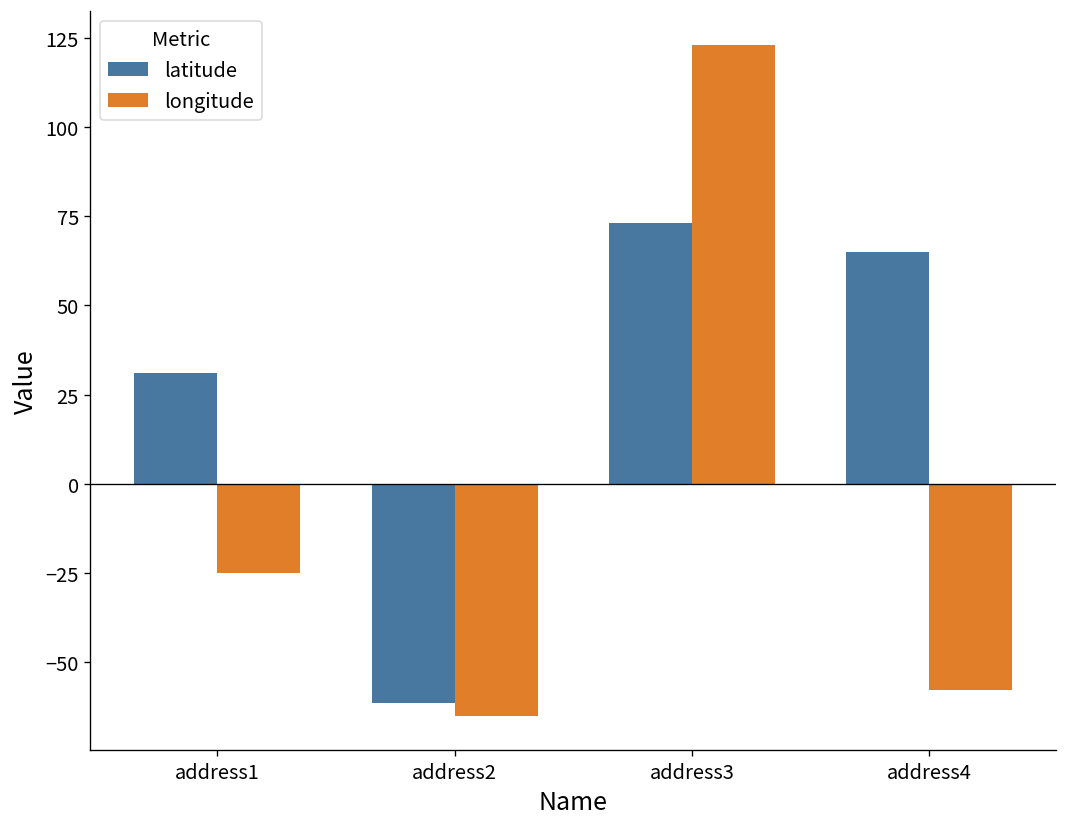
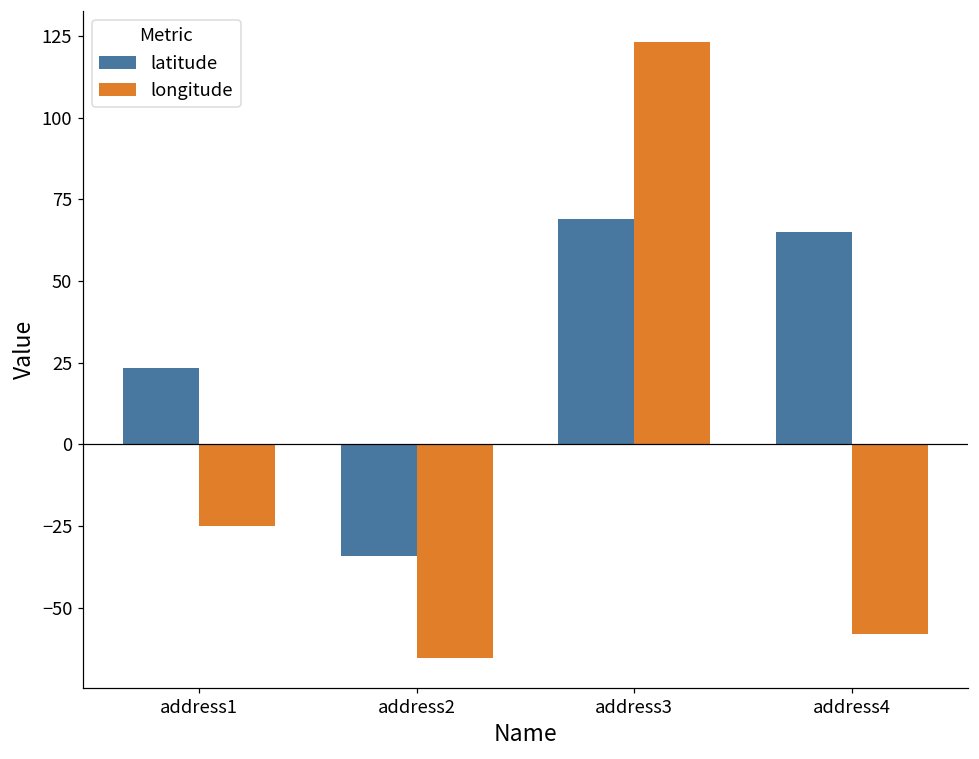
  {
    "latitude": {
-     "address1": 31,
-     "address2": -62,
-     "address3": 73,
+     "address1": 23,
+     "address2": -34,
+     "address3": 69,
      "address4": 65
    },
    "longitude": {
      "address1": -25,
      "address2": -65,
      "address3": 123,
      "address4": -58
    }
  }
